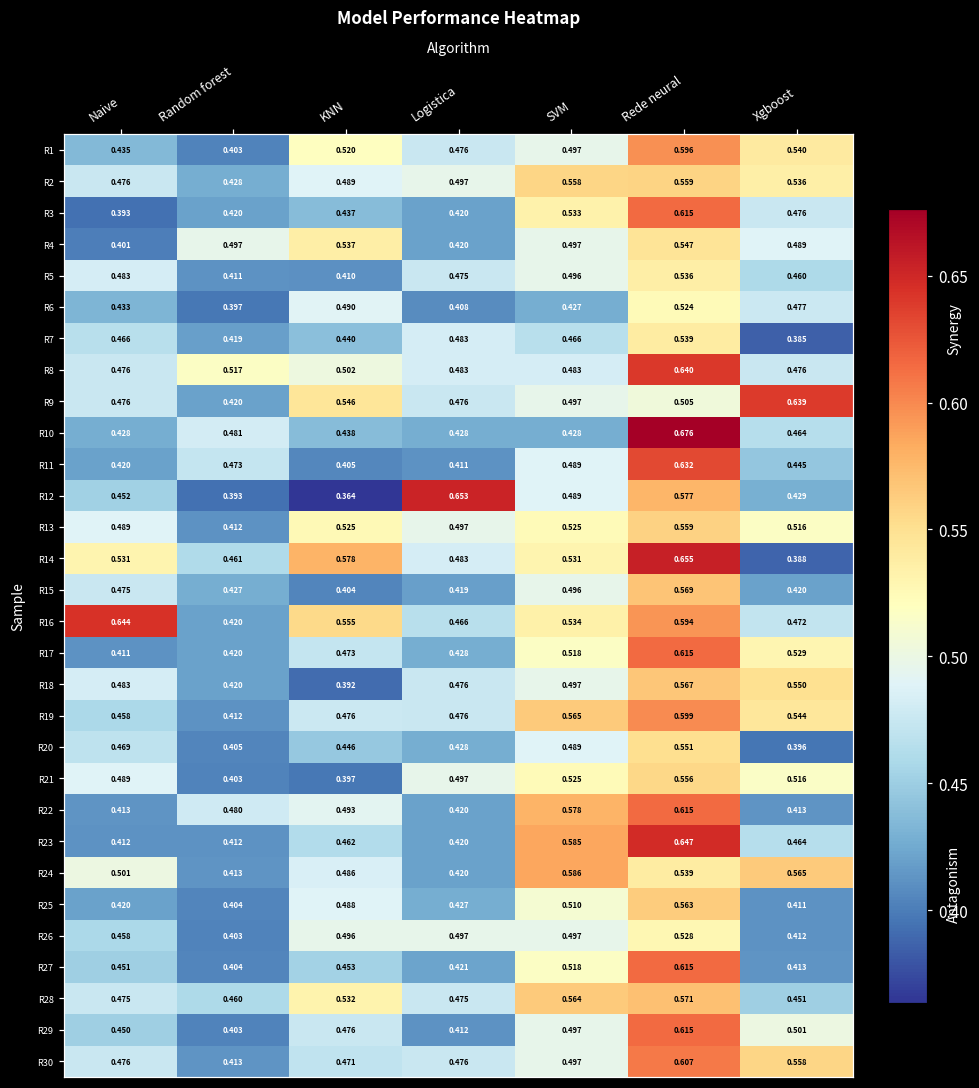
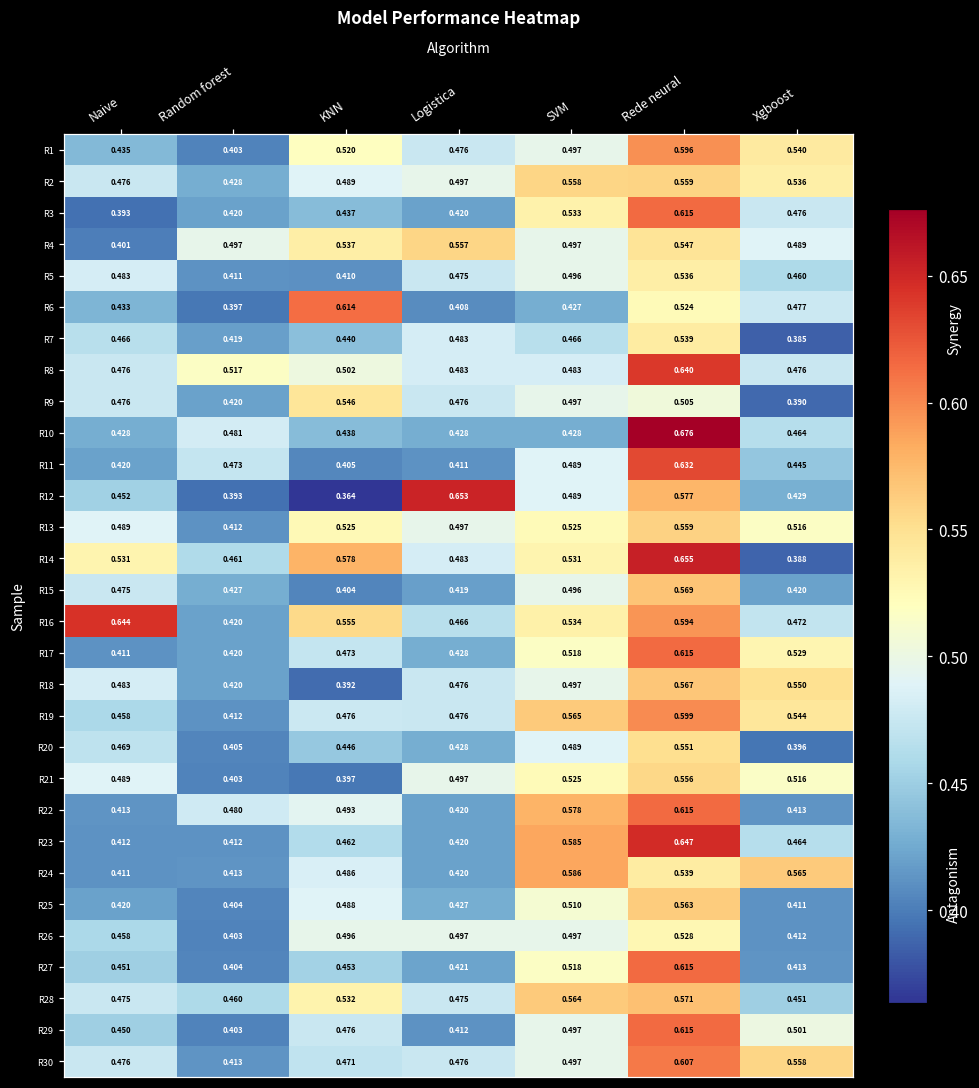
  {
    "R4": {
      "Naive": 0.401,
      "Random forest": 0.497,
      "KNN": 0.537,
-     "Logistica": 0.420,
+     "Logistica": 0.557,
      "SVM": 0.497,
      "Rede neural": 0.547,
      "Xgboost": 0.489
    },
    "R6": {
      "Naive": 0.433,
      "Random forest": 0.397,
-     "KNN": 0.490,
+     "KNN": 0.614,
      "Logistica": 0.408,
      "SVM": 0.427,
      "Rede neural": 0.524,
      "Xgboost": 0.477
    },
    "R9": {
      "Naive": 0.476,
      "Random forest": 0.420,
      "KNN": 0.546,
      "Logistica": 0.476,
      "SVM": 0.497,
      "Rede neural": 0.505,
-     "Xgboost": 0.639
+     "Xgboost": 0.390
    },
    "R24": {
-     "Naive": 0.501,
+     "Naive": 0.411,
      "Random forest": 0.413,
      "KNN": 0.486,
      "Logistica": 0.420,
      "SVM": 0.586,
      "Rede neural": 0.539,
      "Xgboost": 0.565
    }
  }
